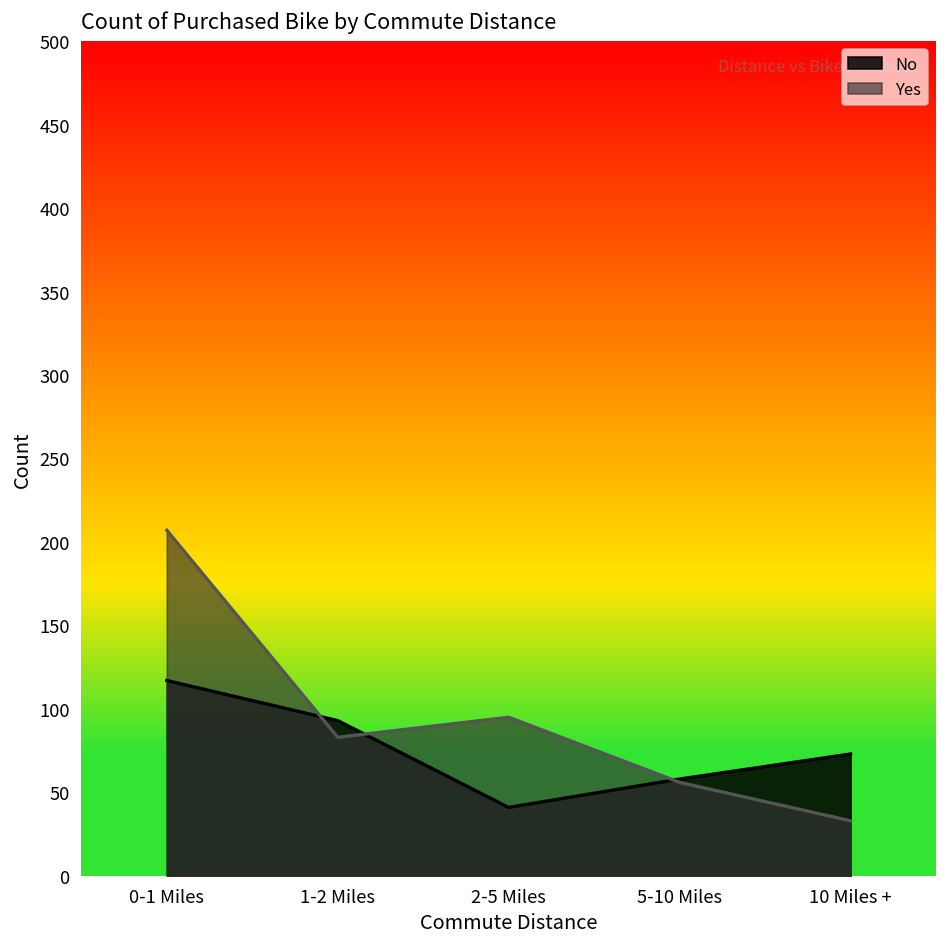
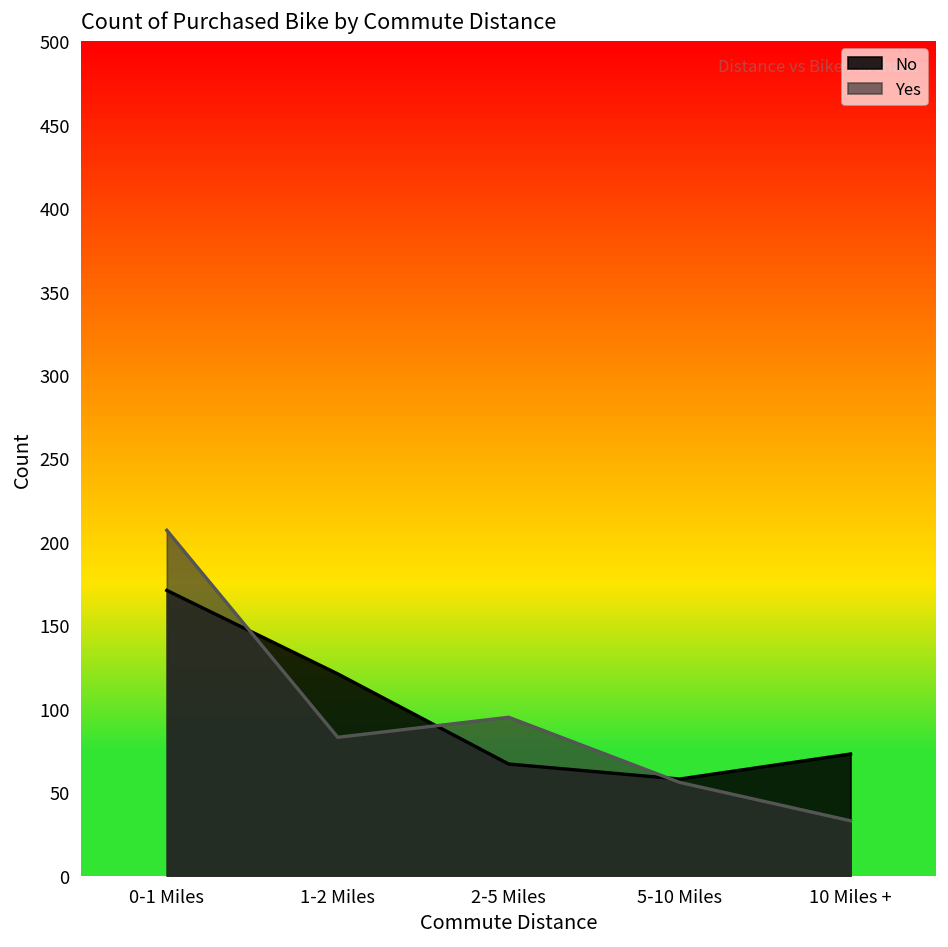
  {
    "No": {
-     "0-1 Miles": 117,
-     "1-2 Miles": 93,
-     "2-5 Miles": 41,
+     "0-1 Miles": 171,
+     "1-2 Miles": 121,
+     "2-5 Miles": 67,
      "5-10 Miles": 58,
      "10 Miles +": 73
    },
    "Yes": {
      "0-1 Miles": 207,
      "1-2 Miles": 83,
      "2-5 Miles": 95,
      "5-10 Miles": 56,
      "10 Miles +": 33
    }
  }
